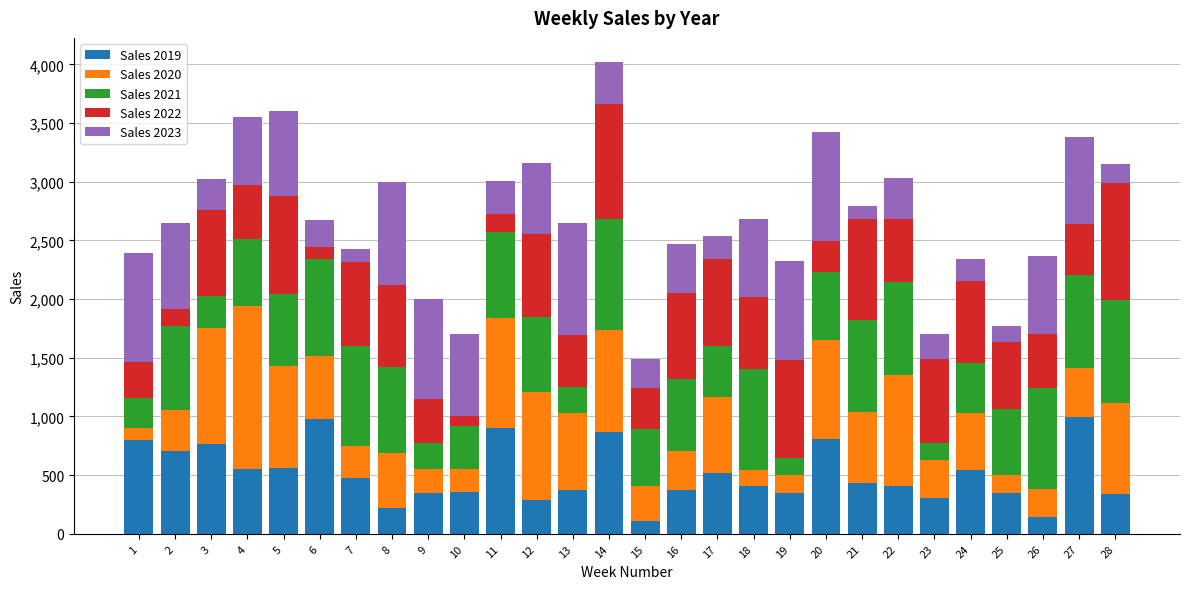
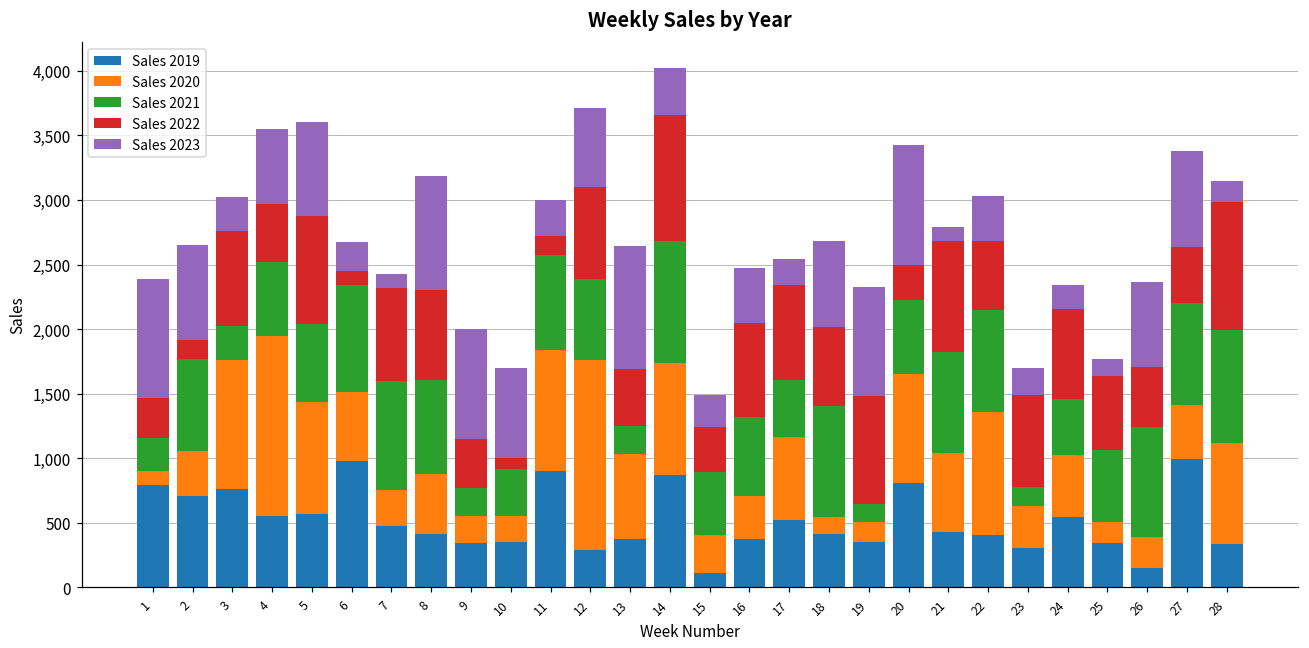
  {
    "Sales 2019": {
      "1": "800",
      "2": "710",
      "3": "760",
      "4": "560",
      "5": "560",
      "6": "980",
      "7": "470",
-     "8": "220",
+     "8": "410",
      "9": "340",
      "10": "350",
      "11": "900",
      "12": "290",
      "13": "380",
      "14": "870",
      "15": "110",
      "16": "380",
      "17": "520",
      "18": "410",
      "19": "350",
      "20": "810",
      "21": "430",
      "22": "410",
      "23": "310",
      "24": "540",
      "25": "340",
      "26": "150",
      "27": "1,000",
      "28": "340"
    },
    "Sales 2020": {
      "1": "110",
      "2": "350",
      "3": "990",
      "4": "1,390",
      "5": "870",
      "6": "540",
      "7": "280",
      "8": "470",
      "9": "210",
      "10": "200",
      "11": "930",
-     "12": "920",
+     "12": "1,470",
      "13": "650",
      "14": "870",
      "15": "300",
      "16": "330",
      "17": "640",
      "18": "140",
      "19": "160",
      "20": "840",
      "21": "610",
      "22": "950",
      "23": "330",
      "24": "490",
      "25": "160",
      "26": "240",
      "27": "410",
      "28": "780"
    },
    "Sales 2021": {
      "1": "250",
      "2": "710",
      "3": "270",
      "4": "570",
      "5": "610",
      "6": "830",
      "7": "850",
      "8": "730",
      "9": "220",
      "10": "360",
      "11": "740",
      "12": "630",
      "13": "220",
      "14": "940",
      "15": "480",
      "16": "620",
      "17": "440",
      "18": "860",
      "19": "140",
      "20": "580",
      "21": "780",
      "22": "790",
      "23": "140",
      "24": "430",
      "25": "560",
      "26": "860",
      "27": "790",
      "28": "870"
    },
    "Sales 2022": {
      "1": "310",
      "2": "150",
      "3": "730",
      "4": "450",
      "5": "840",
      "6": "110",
      "7": "720",
      "8": "690",
      "9": "380",
      "10": "90",
      "11": "150",
      "12": "710",
      "13": "440",
      "14": "980",
      "15": "350",
      "16": "730",
      "17": "740",
      "18": "620",
      "19": "840",
      "20": "270",
      "21": "860",
      "22": "540",
      "23": "710",
      "24": "700",
      "25": "570",
      "26": "460",
      "27": "430",
      "28": "1,000"
    },
    "Sales 2023": {
      "1": "930",
      "2": "730",
      "3": "270",
      "4": "580",
      "5": "730",
      "6": "230",
      "7": "110",
      "8": "880",
      "9": "860",
      "10": "700",
      "11": "280",
      "12": "610",
      "13": "950",
      "14": "360",
      "15": "250",
      "16": "420",
      "17": "200",
      "18": "660",
      "19": "850",
      "20": "930",
      "21": "110",
      "22": "340",
      "23": "210",
      "24": "190",
      "25": "140",
      "26": "660",
      "27": "740",
      "28": "160"
    }
  }
